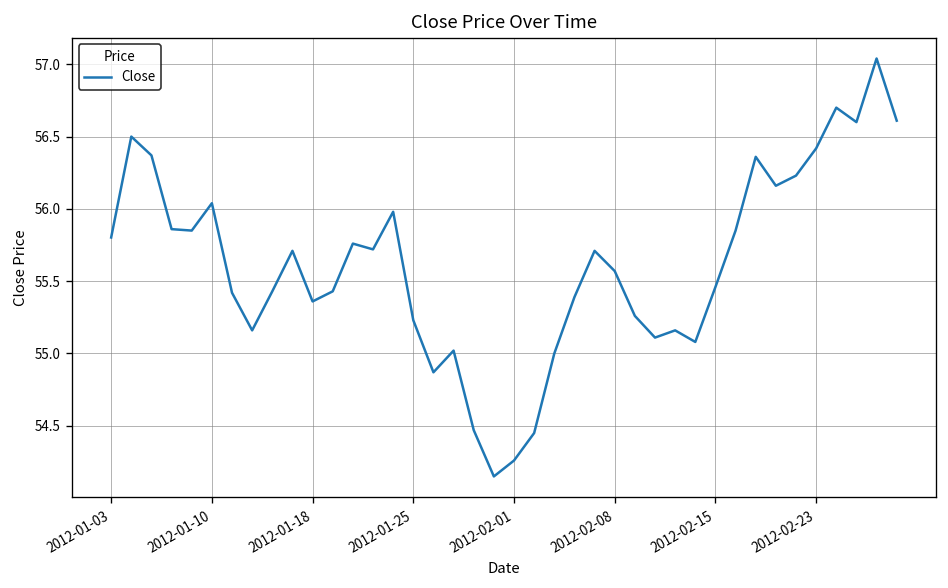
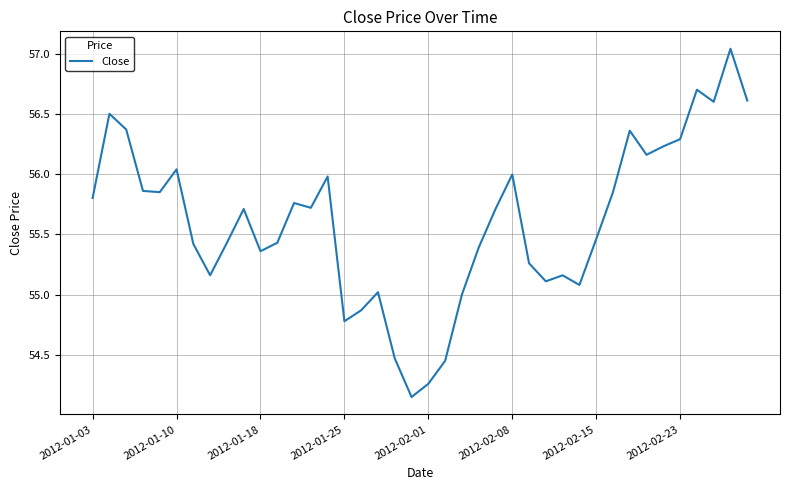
  {
    "2012-01-03": 55.80,
    "2012-01-10": 56.04,
    "2012-01-18": 55.36,
-   "2012-01-25": 55.23,
+   "2012-01-25": 54.78,
    "2012-02-01": 54.26,
-   "2012-02-08": 55.57,
+   "2012-02-08": 56.00,
    "2012-02-15": 55.46,
-   "2012-02-23": 56.42
+   "2012-02-23": 56.29
  }
